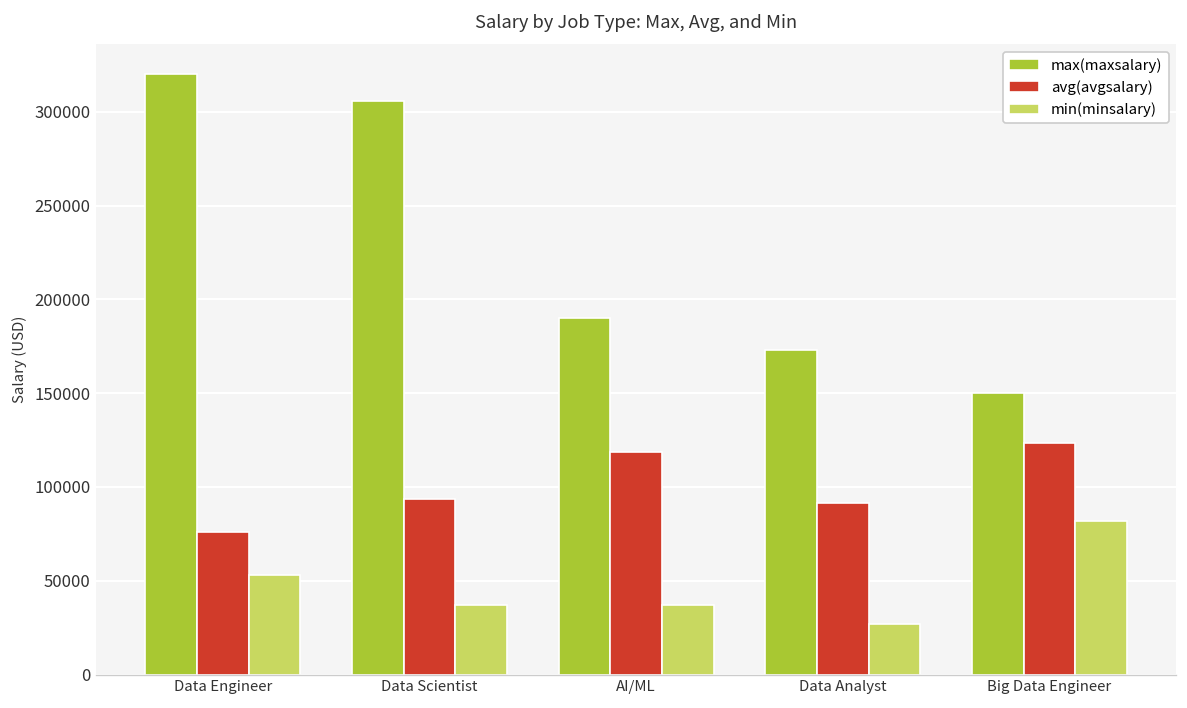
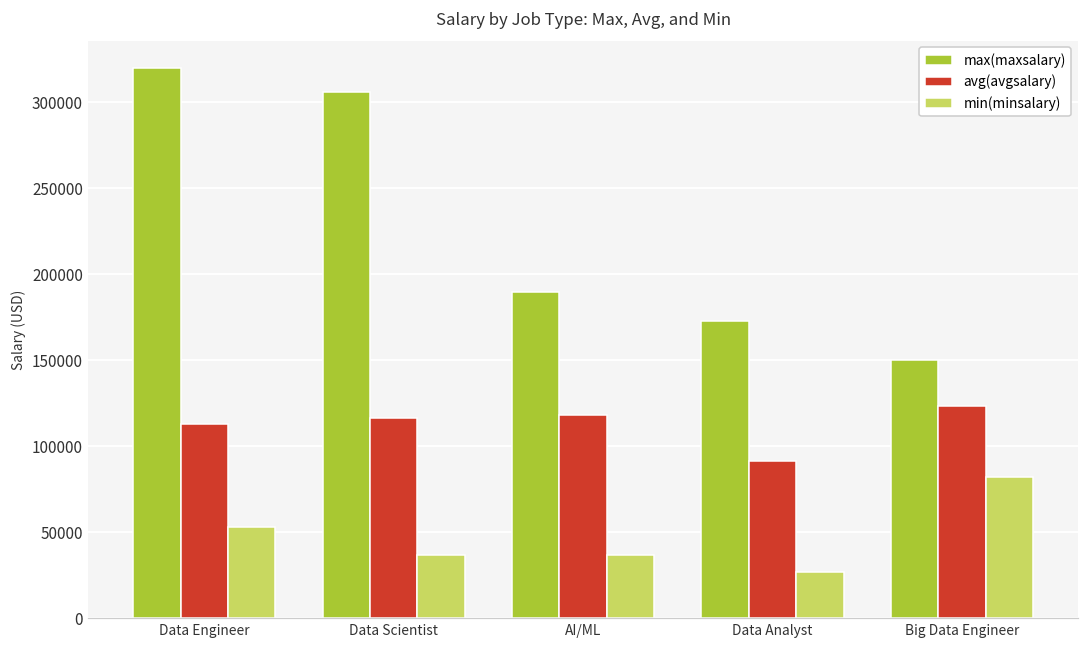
  {
    "avg(avgsalary)": {
-     "Data Engineer": 76000,
-     "Data Scientist": 93000,
+     "Data Engineer": 113000,
+     "Data Scientist": 116000,
      "AI/ML": 119000,
      "Data Analyst": 91000,
      "Big Data Engineer": 123000
    }
  }
